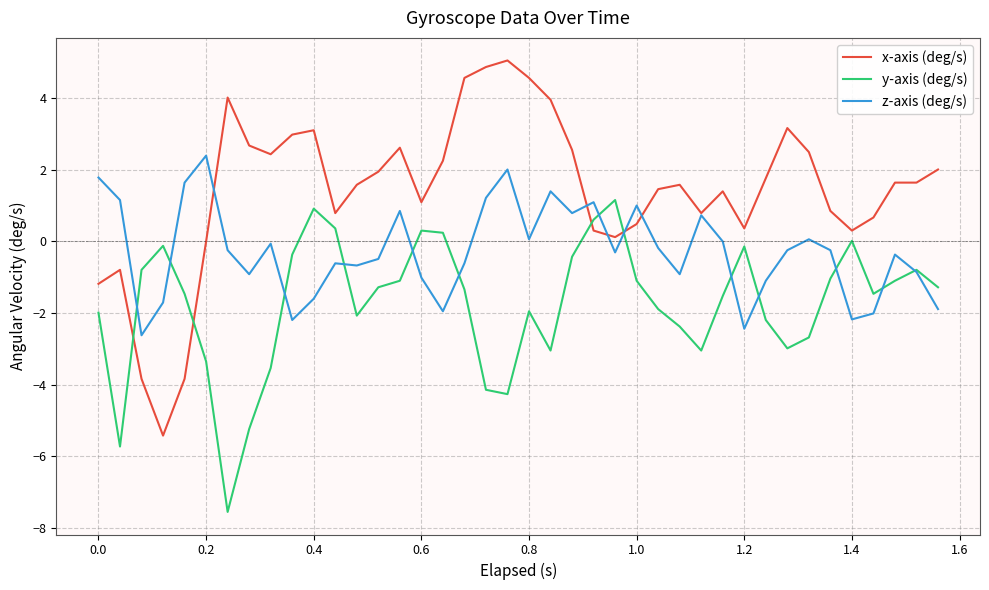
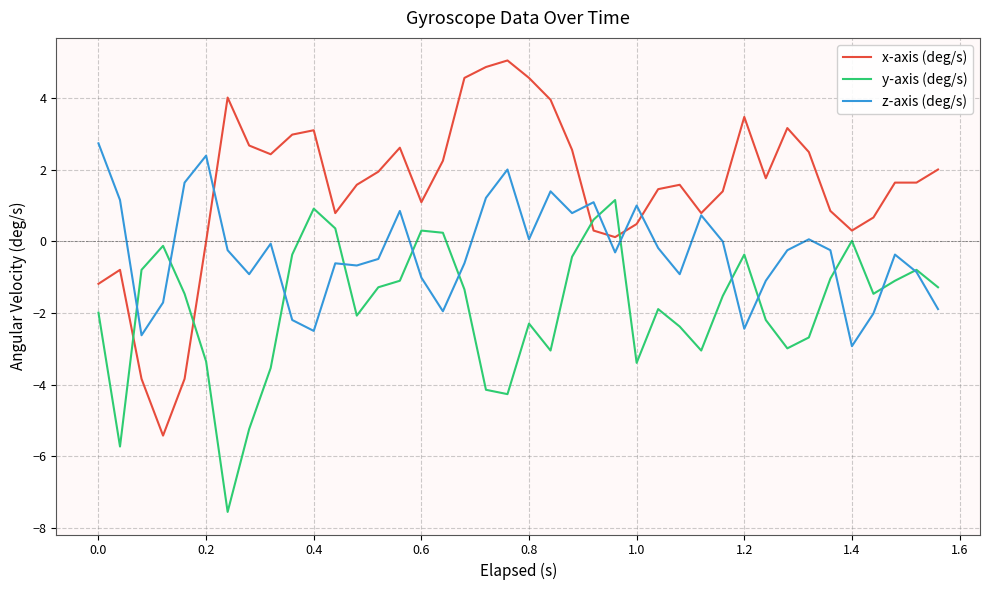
  {
    "x-axis (deg/s)": {
      "0.0": -1.2,
      "0.2": 0.0,
      "0.4": 3.1,
      "0.6": 1.1,
      "0.8": 4.6,
      "1.0": 0.5,
-     "1.2": 0.4,
+     "1.2": 3.5,
      "1.4": 0.3
    },
    "y-axis (deg/s)": {
      "0.0": -2.0,
      "0.2": -3.4,
      "0.4": 0.9,
      "0.6": 0.3,
-     "0.8": -2.0,
-     "1.0": -1.1,
-     "1.2": -0.1,
+     "0.8": -2.3,
+     "1.0": -3.4,
+     "1.2": -0.4,
      "1.4": 0.0
    },
    "z-axis (deg/s)": {
-     "0.0": 1.8,
+     "0.0": 2.7,
      "0.2": 2.4,
-     "0.4": -1.6,
+     "0.4": -2.5,
      "0.6": -1.0,
      "0.8": 0.1,
      "1.0": 1.0,
      "1.2": -2.4,
-     "1.4": -2.2
+     "1.4": -2.9
    }
  }
